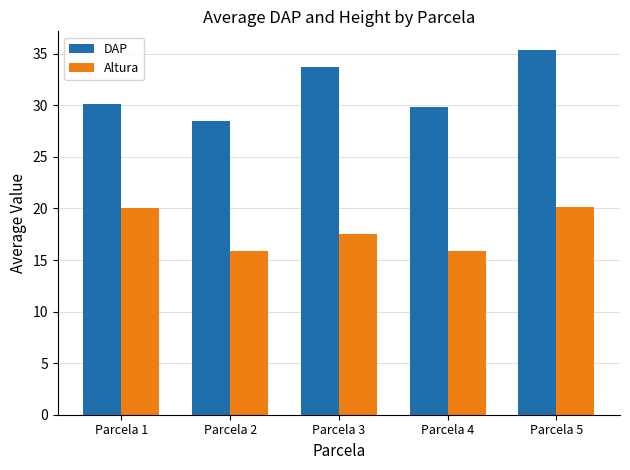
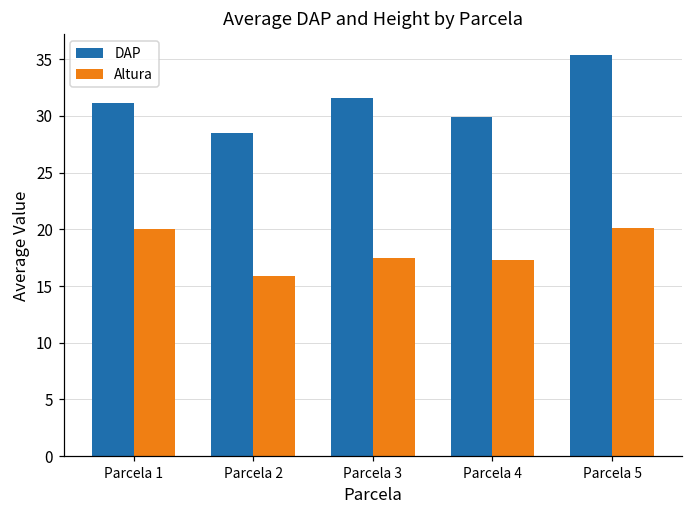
  {
    "DAP": {
-     "Parcela 1": 30.2,
+     "Parcela 1": 31.2,
      "Parcela 2": 28.5,
-     "Parcela 3": 33.7,
+     "Parcela 3": 31.6,
      "Parcela 4": 29.9,
      "Parcela 5": 35.4
    },
    "Altura": {
      "Parcela 1": 20.0,
      "Parcela 2": 15.9,
      "Parcela 3": 17.5,
-     "Parcela 4": 15.9,
+     "Parcela 4": 17.3,
      "Parcela 5": 20.1
    }
  }
